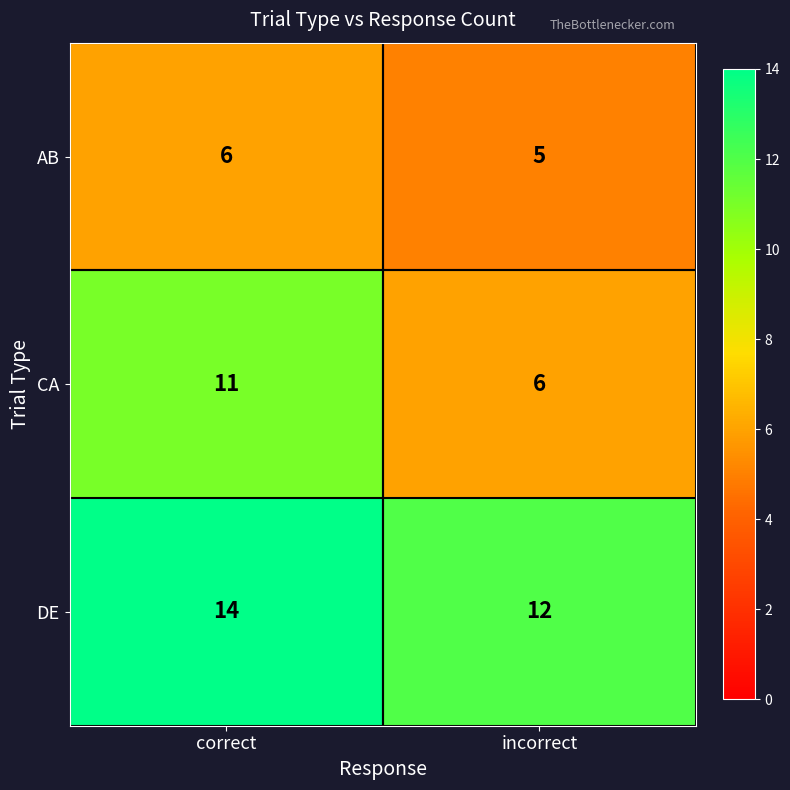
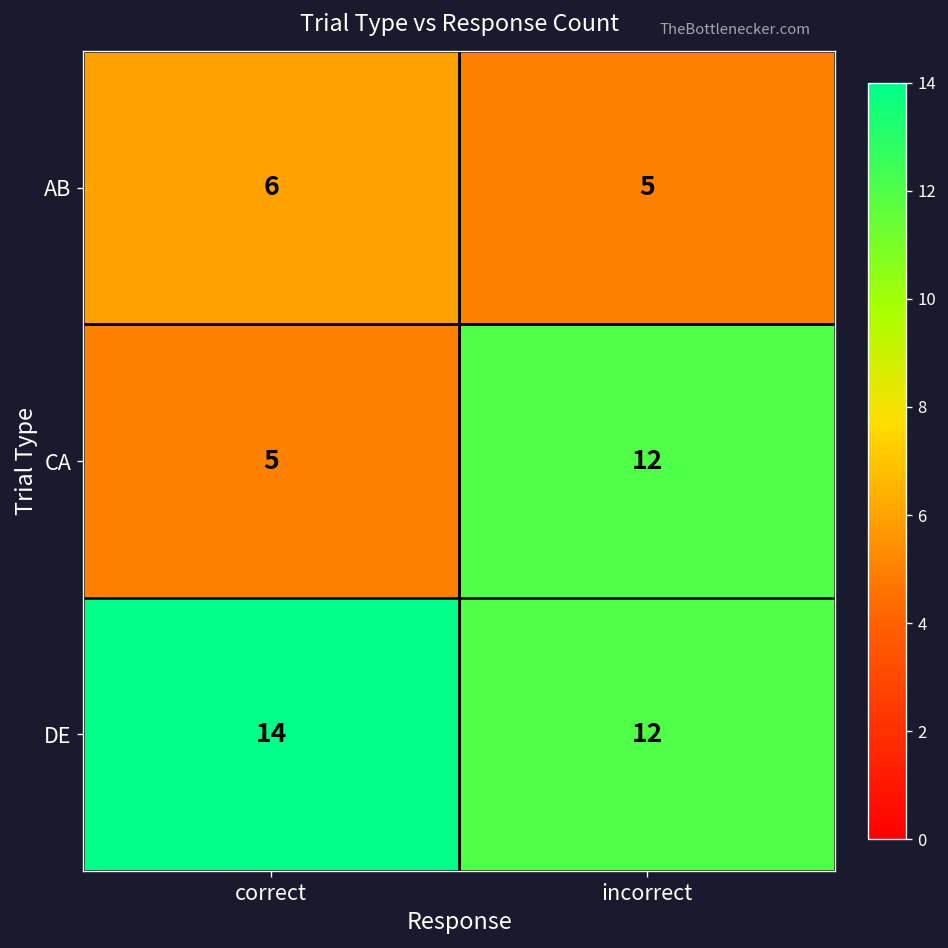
  {
    "AB": {
      "correct": 6,
      "incorrect": 5
    },
    "CA": {
-     "correct": 11,
-     "incorrect": 6
+     "correct": 5,
+     "incorrect": 12
    },
    "DE": {
      "correct": 14,
      "incorrect": 12
    }
  }
